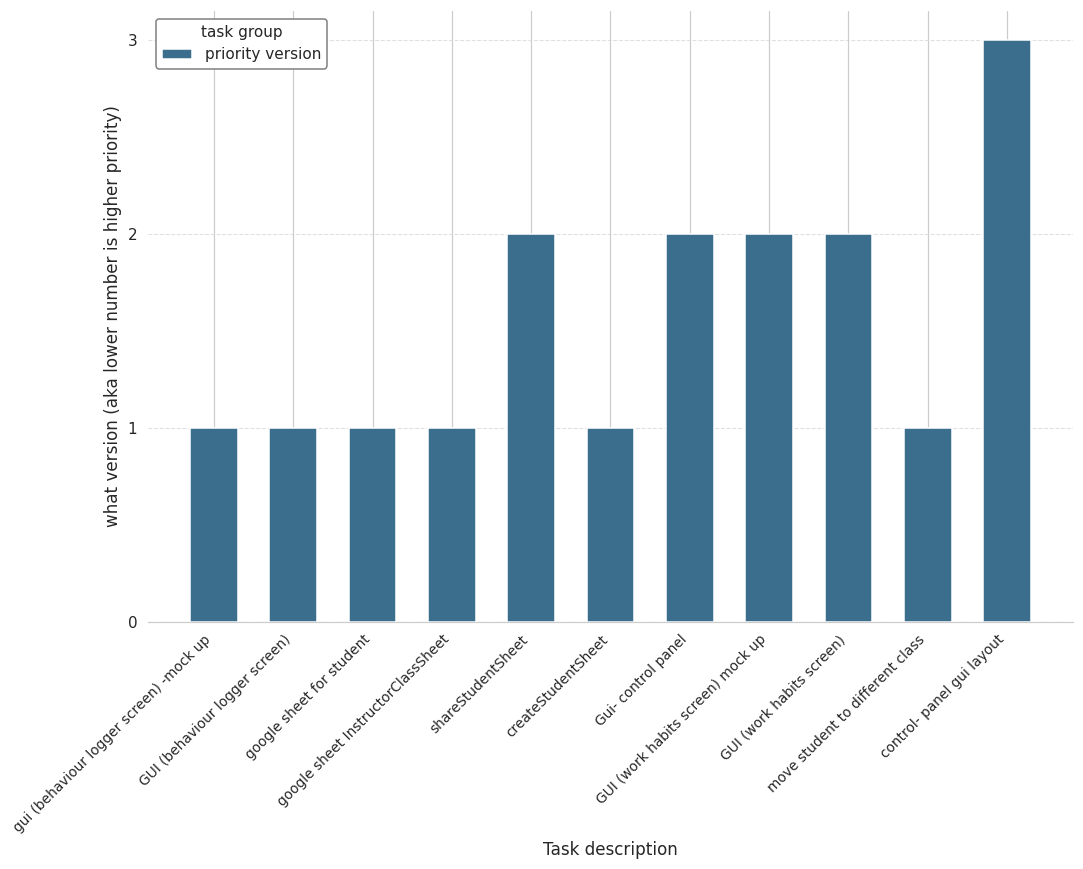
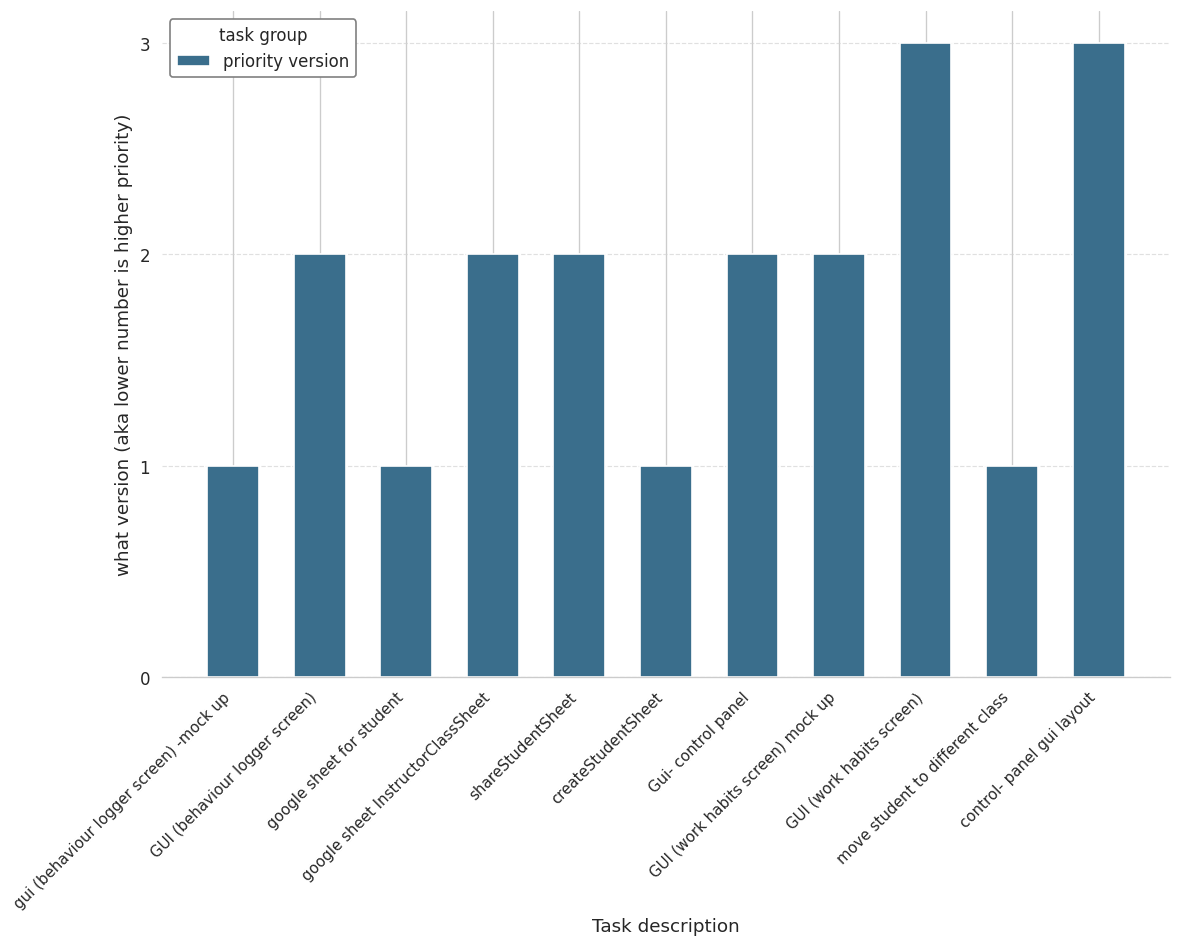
  {
    "gui (behaviour logger screen) -mock up": 1,
-   "GUI (behaviour logger screen)": 1,
+   "GUI (behaviour logger screen)": 2,
    "google sheet for student": 1,
-   "google sheet InstructorClassSheet": 1,
+   "google sheet InstructorClassSheet": 2,
    "shareStudentSheet": 2,
    "createStudentSheet": 1,
    "Gui- control panel": 2,
    "GUI (work habits screen) mock up": 2,
-   "GUI (work habits screen)": 2,
+   "GUI (work habits screen)": 3,
    "move student to different class": 1,
    "control- panel gui layout": 3
  }
